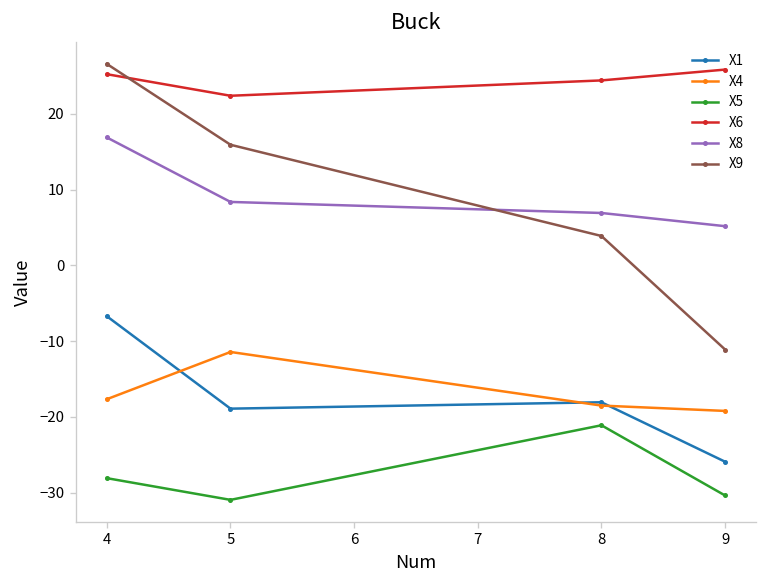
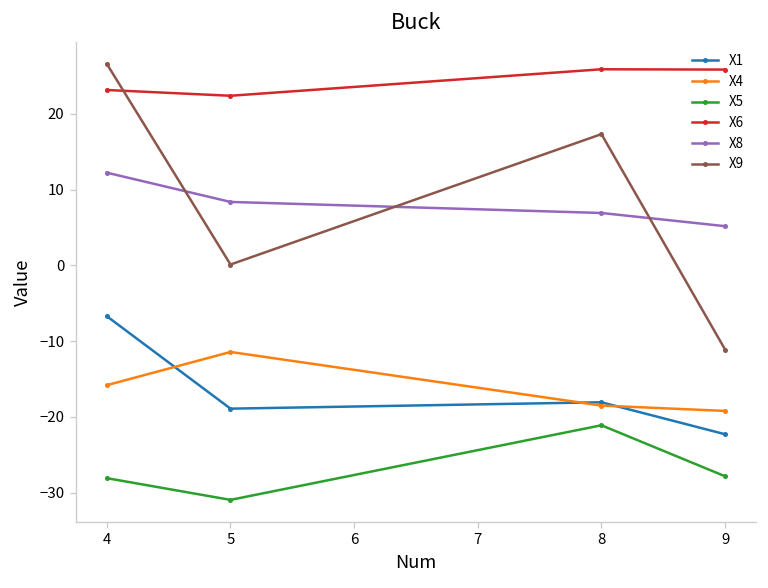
  {
    "X1": {
      "4": -7,
      "5": -19,
      "8": -18,
-     "9": -26
+     "9": -22
    },
    "X4": {
-     "4": -18,
+     "4": -16,
      "5": -11,
      "8": -19,
      "9": -19
    },
    "X5": {
      "4": -28,
      "5": -31,
      "8": -21,
-     "9": -30
+     "9": -28
    },
    "X6": {
-     "4": 25,
+     "4": 23,
      "5": 22,
-     "8": 24,
+     "8": 26,
      "9": 26
    },
    "X8": {
-     "4": 17,
+     "4": 12,
      "5": 8,
      "8": 7,
      "9": 5
    },
    "X9": {
      "4": 27,
-     "5": 16,
-     "8": 4,
+     "5": 0,
+     "8": 17,
      "9": -11
    }
  }
